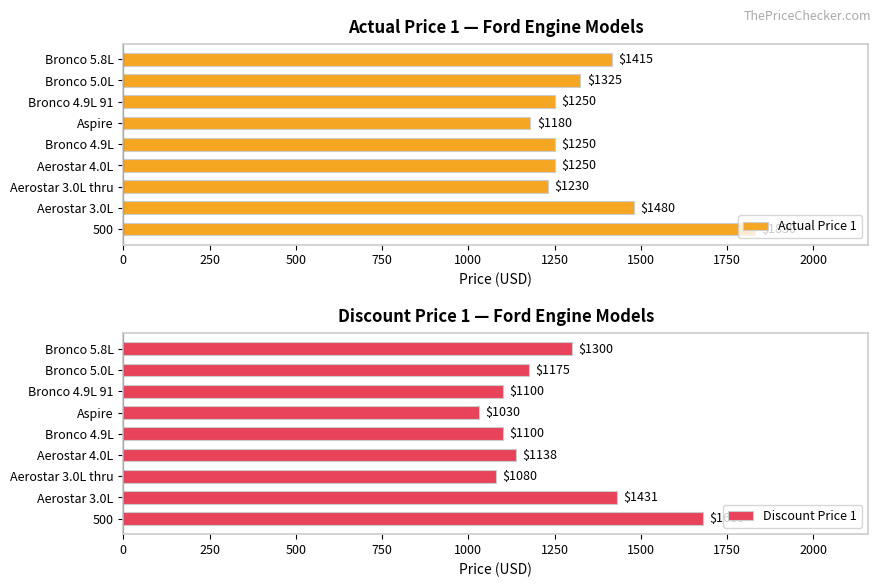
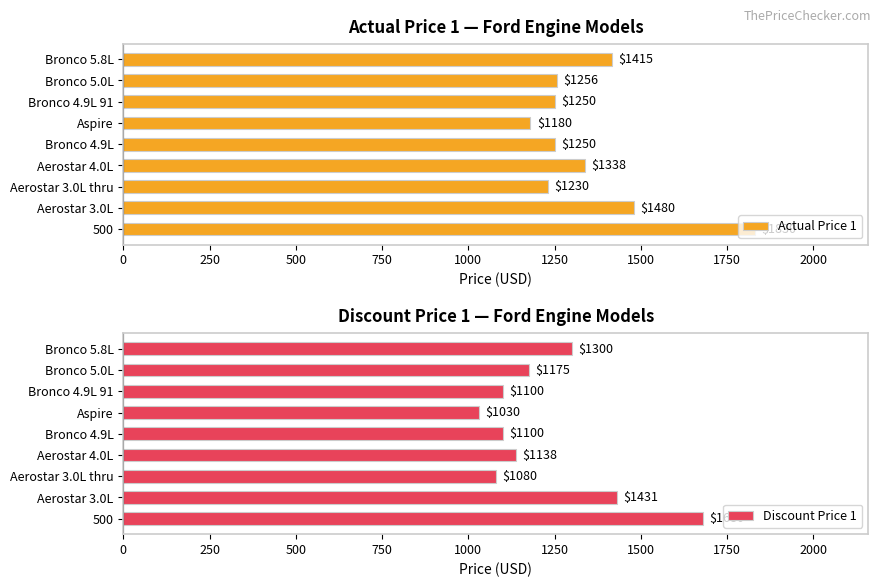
  {
    "Actual Price 1 — Ford Engine Models": {
      "Bronco 5.8L": "$1415",
-     "Bronco 5.0L": "$1325",
+     "Bronco 5.0L": "$1256",
      "Bronco 4.9L 91": "$1250",
      "Aspire": "$1180",
      "Bronco 4.9L": "$1250",
-     "Aerostar 4.0L": "$1250",
+     "Aerostar 4.0L": "$1338",
      "Aerostar 3.0L thru": "$1230",
      "Aerostar 3.0L": "$1480"
    },
    "Discount Price 1 — Ford Engine Models": {
      "Bronco 5.8L": "$1300",
      "Bronco 5.0L": "$1175",
      "Bronco 4.9L 91": "$1100",
      "Aspire": "$1030",
      "Bronco 4.9L": "$1100",
      "Aerostar 4.0L": "$1138",
      "Aerostar 3.0L thru": "$1080",
      "Aerostar 3.0L": "$1431"
    }
  }
